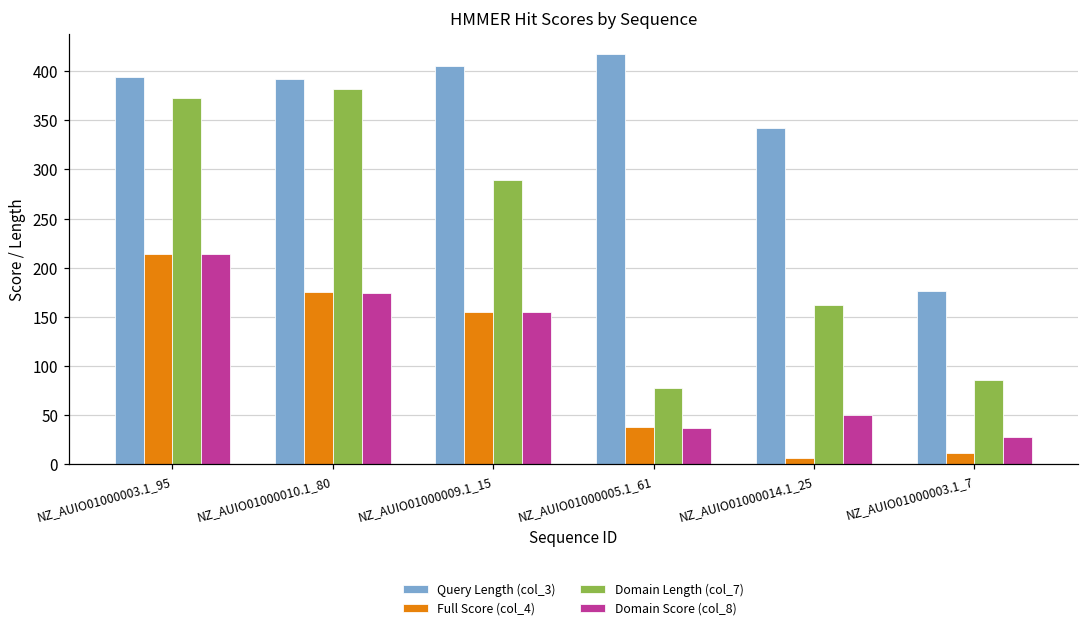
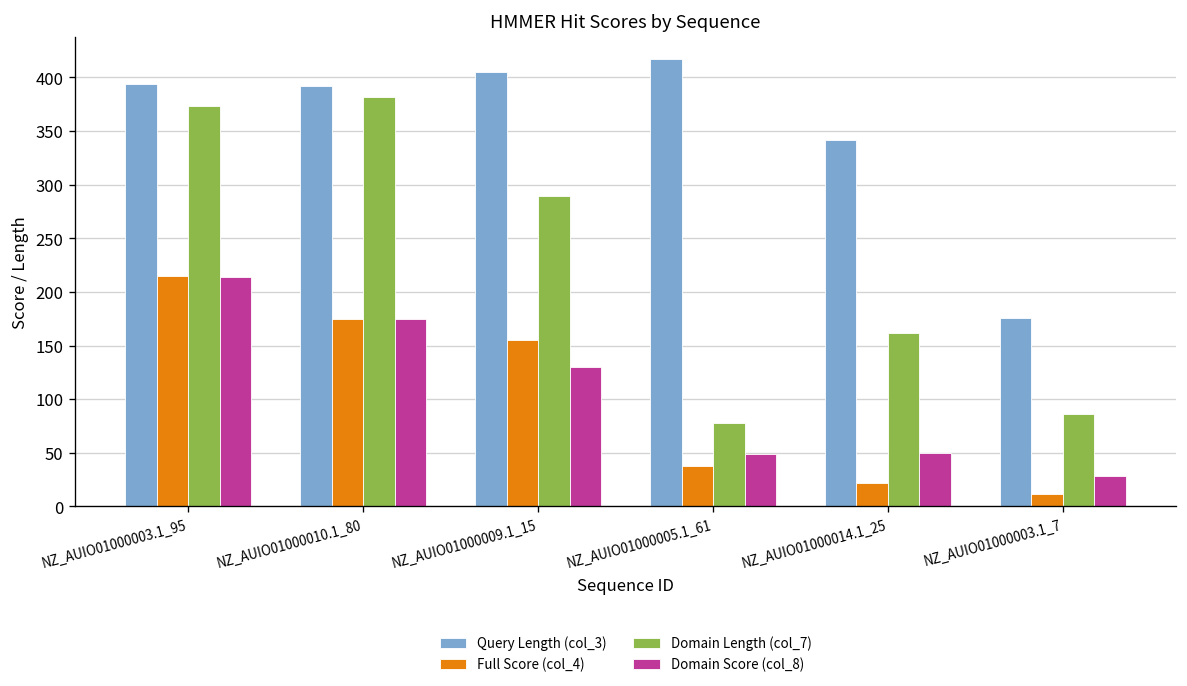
  {
    "Query Length (col_3)": {
      "NZ_AUIO01000003.1_95": 390,
      "NZ_AUIO01000010.1_80": 390,
      "NZ_AUIO01000009.1_15": 410,
      "NZ_AUIO01000005.1_61": 420,
      "NZ_AUIO01000014.1_25": 340,
      "NZ_AUIO01000003.1_7": 180
    },
    "Full Score (col_4)": {
      "NZ_AUIO01000003.1_95": 210,
      "NZ_AUIO01000010.1_80": 170,
      "NZ_AUIO01000009.1_15": 160,
      "NZ_AUIO01000005.1_61": 40,
-     "NZ_AUIO01000014.1_25": 10,
+     "NZ_AUIO01000014.1_25": 20,
      "NZ_AUIO01000003.1_7": 10
    },
    "Domain Length (col_7)": {
      "NZ_AUIO01000003.1_95": 370,
      "NZ_AUIO01000010.1_80": 380,
      "NZ_AUIO01000009.1_15": 290,
      "NZ_AUIO01000005.1_61": 80,
      "NZ_AUIO01000014.1_25": 160,
      "NZ_AUIO01000003.1_7": 90
    },
    "Domain Score (col_8)": {
      "NZ_AUIO01000003.1_95": 210,
      "NZ_AUIO01000010.1_80": 170,
-     "NZ_AUIO01000009.1_15": 160,
-     "NZ_AUIO01000005.1_61": 40,
+     "NZ_AUIO01000009.1_15": 130,
+     "NZ_AUIO01000005.1_61": 50,
      "NZ_AUIO01000014.1_25": 50,
      "NZ_AUIO01000003.1_7": 30
    }
  }
